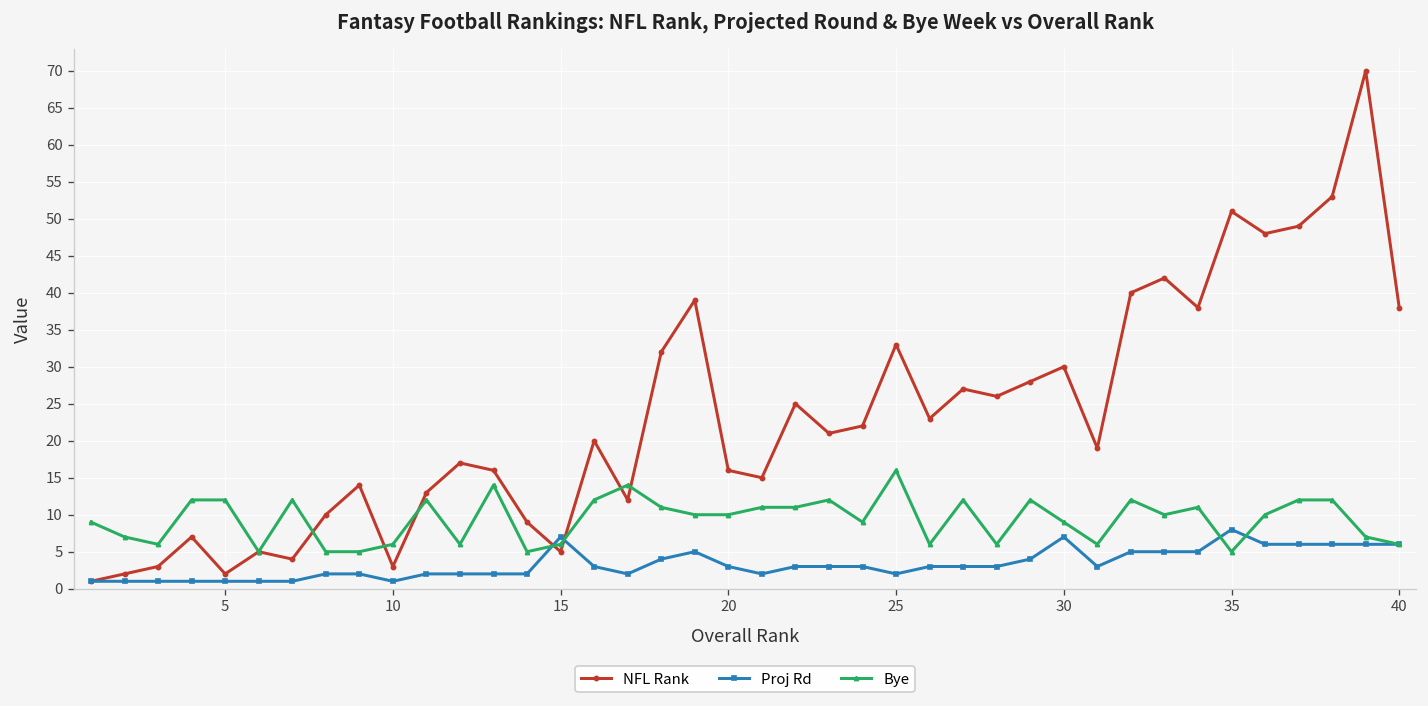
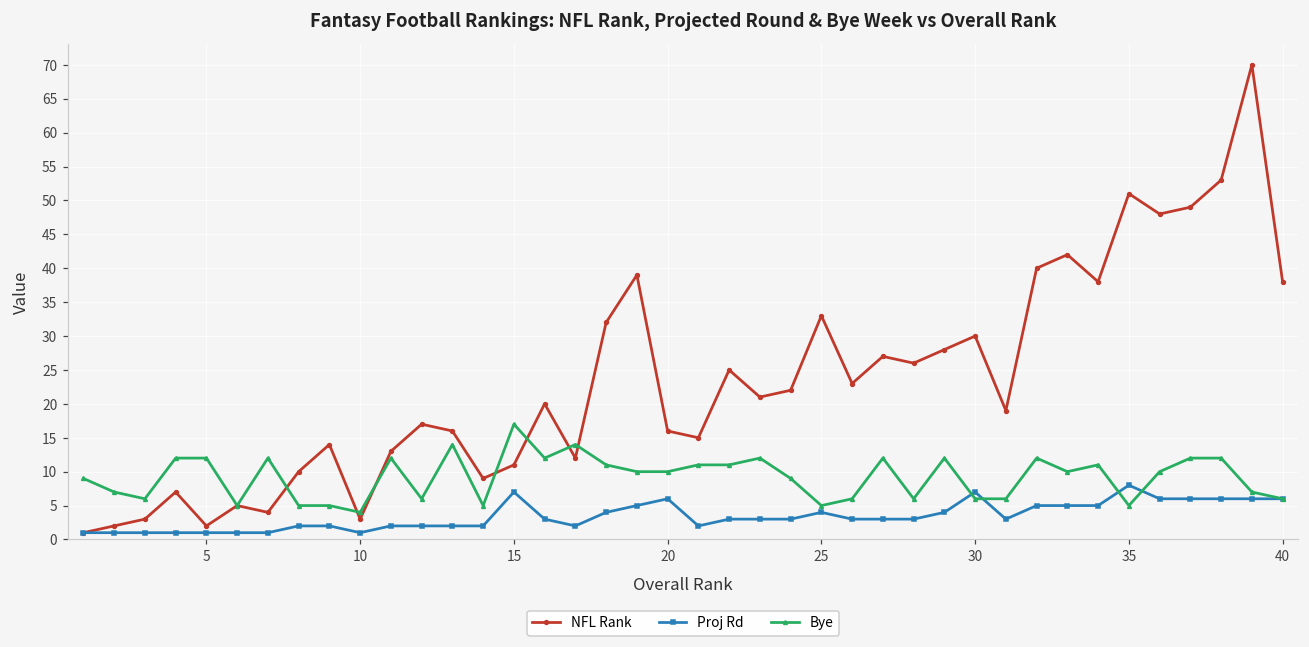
  {
    "NFL Rank": {
      "5": 2,
      "10": 3,
-     "15": 5,
+     "15": 11,
      "20": 16,
      "25": 33,
      "30": 30,
      "35": 51,
      "40": 38
    },
    "Proj Rd": {
      "5": 1,
      "10": 1,
      "15": 7,
-     "20": 3,
-     "25": 2,
+     "20": 6,
+     "25": 4,
      "30": 7,
      "35": 8
    },
    "Bye": {
      "5": 12,
-     "10": 6,
-     "15": 6,
+     "10": 4,
+     "15": 17,
      "20": 10,
-     "25": 16,
-     "30": 9,
+     "25": 5,
+     "30": 6,
      "35": 5
    }
  }
